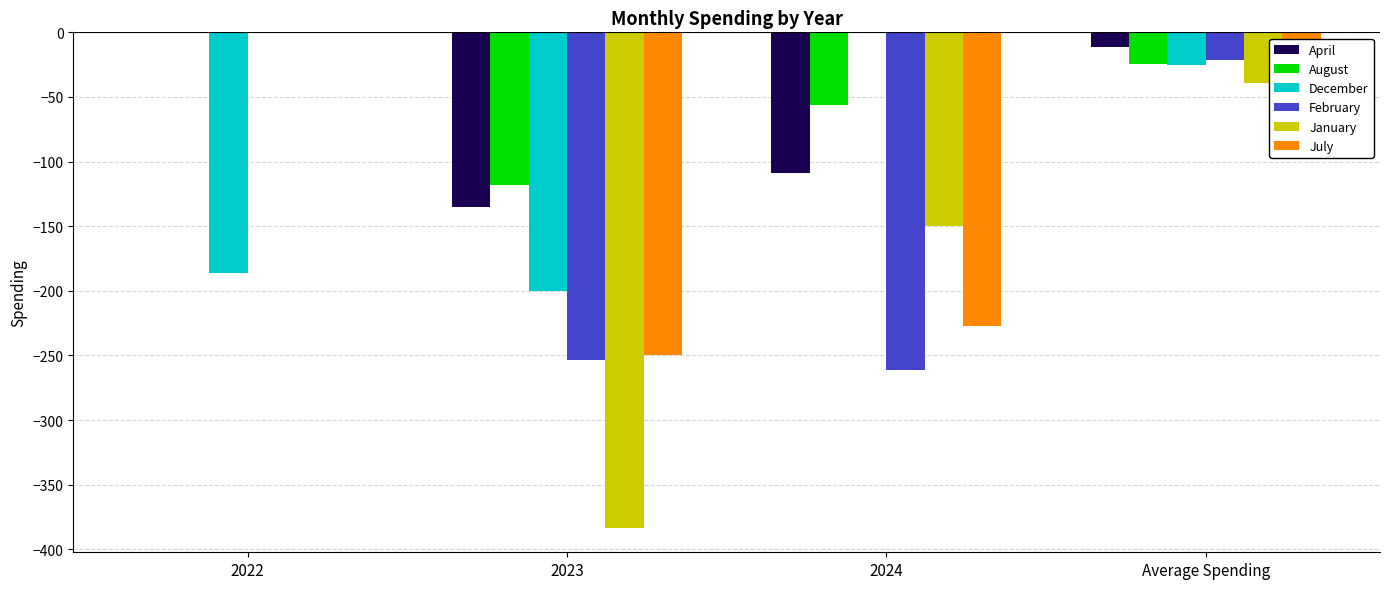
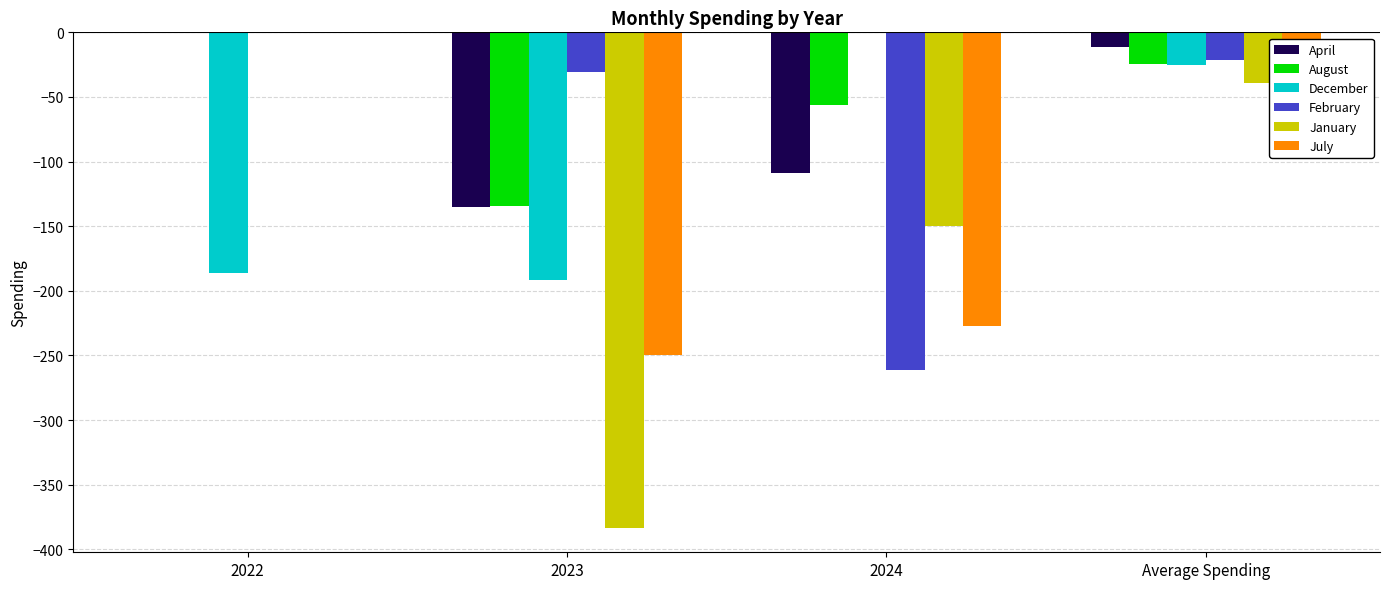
  {
    "April": {
      "2022": 0,
      "2023": -136,
      "2024": -109,
      "Average Spending": -12
    },
    "August": {
      "2022": 0,
-     "2023": -118,
+     "2023": -134,
      "2024": -56,
      "Average Spending": -25
    },
    "December": {
      "2022": -187,
-     "2023": -200,
+     "2023": -192,
      "2024": 0,
      "Average Spending": -25
    },
    "February": {
      "2022": 0,
-     "2023": -253,
+     "2023": -31,
      "2024": -261,
      "Average Spending": -22
    },
    "January": {
      "2022": 0,
      "2023": -383,
      "2024": -150,
      "Average Spending": -39
    },
    "July": {
      "2022": 0,
      "2023": -250,
      "2024": -227
    }
  }
